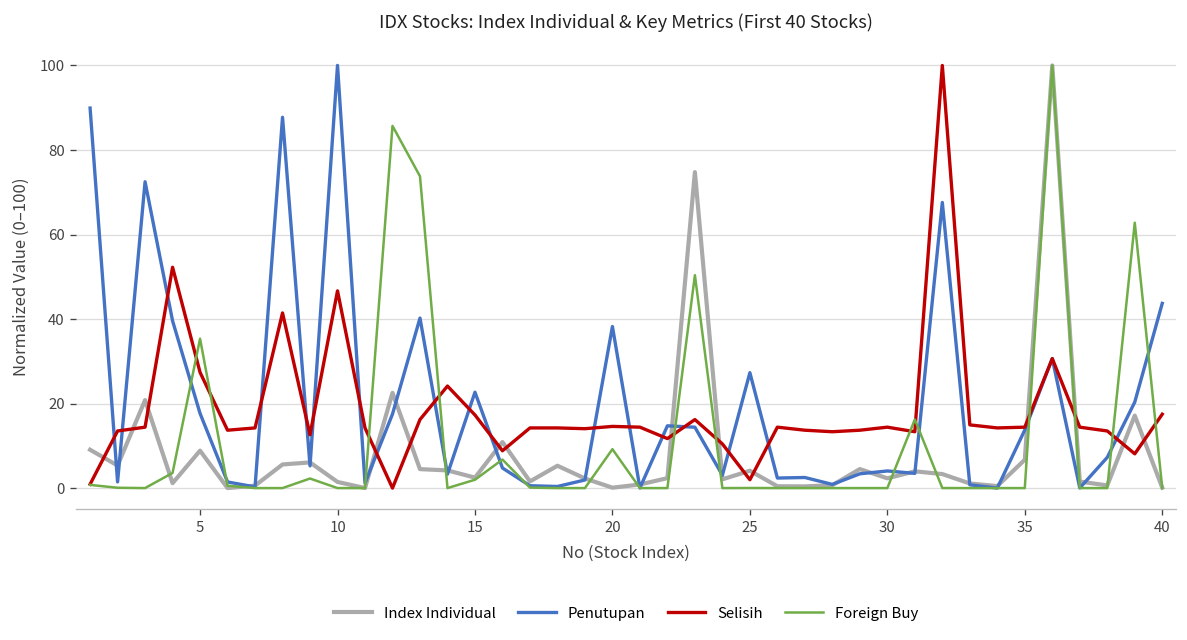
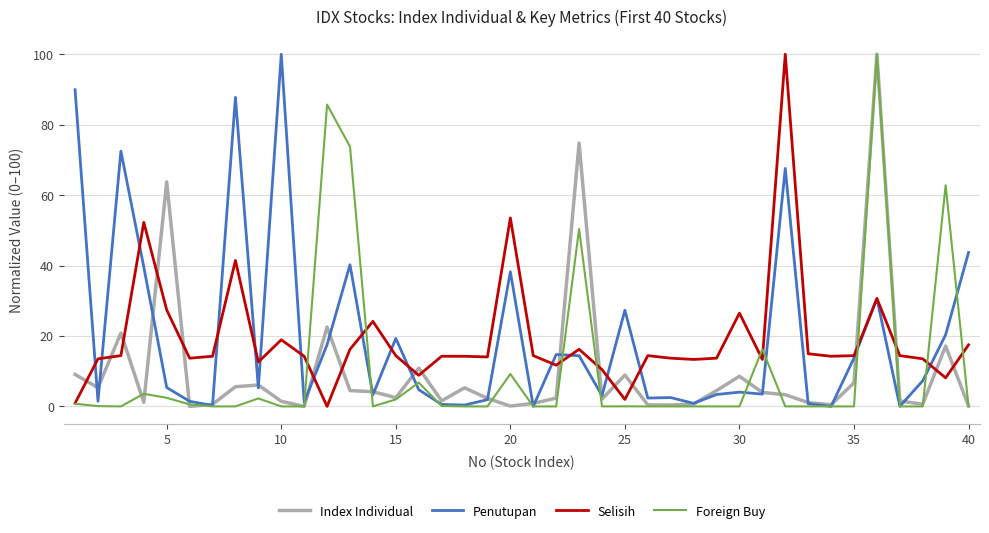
  {
    "Index Individual": {
-     "5": 9,
+     "5": 64,
      "10": 1,
      "20": 0,
-     "25": 4,
-     "30": 2,
+     "25": 9,
+     "30": 9,
      "35": 7
    },
    "Penutupan": {
-     "5": 18,
+     "5": 5,
      "10": 100,
-     "15": 23,
+     "15": 19,
      "20": 38,
      "25": 27,
      "30": 4,
      "40": 44
    },
    "Selisih": {
      "5": 27,
-     "10": 47,
-     "15": 17,
-     "20": 15,
+     "10": 19,
+     "15": 14,
+     "20": 54,
      "25": 2,
-     "30": 14,
+     "30": 26,
      "40": 17
    },
    "Foreign Buy": {
-     "5": 35,
+     "5": 2,
      "10": 0,
      "20": 9,
      "25": 0,
      "30": 0,
      "35": 0
    }
  }
